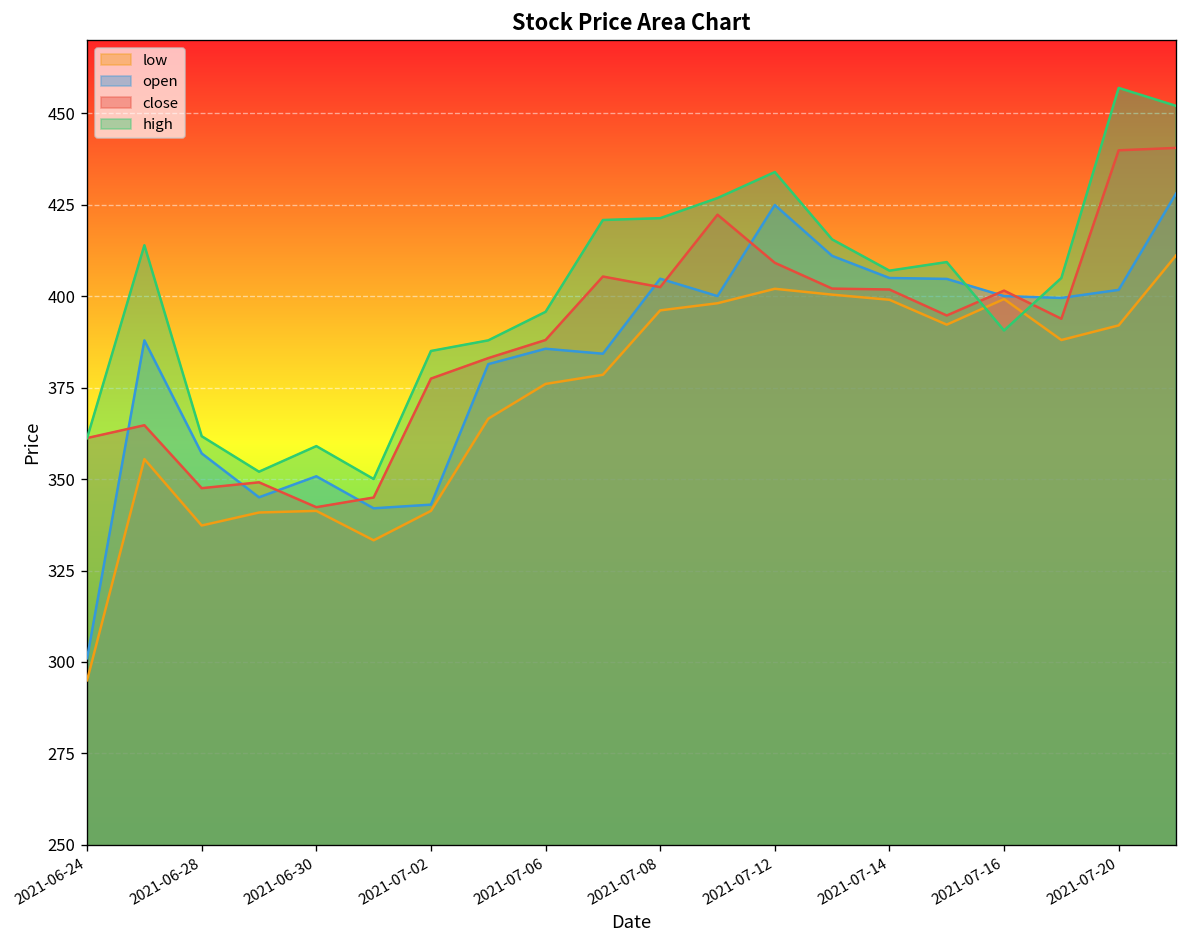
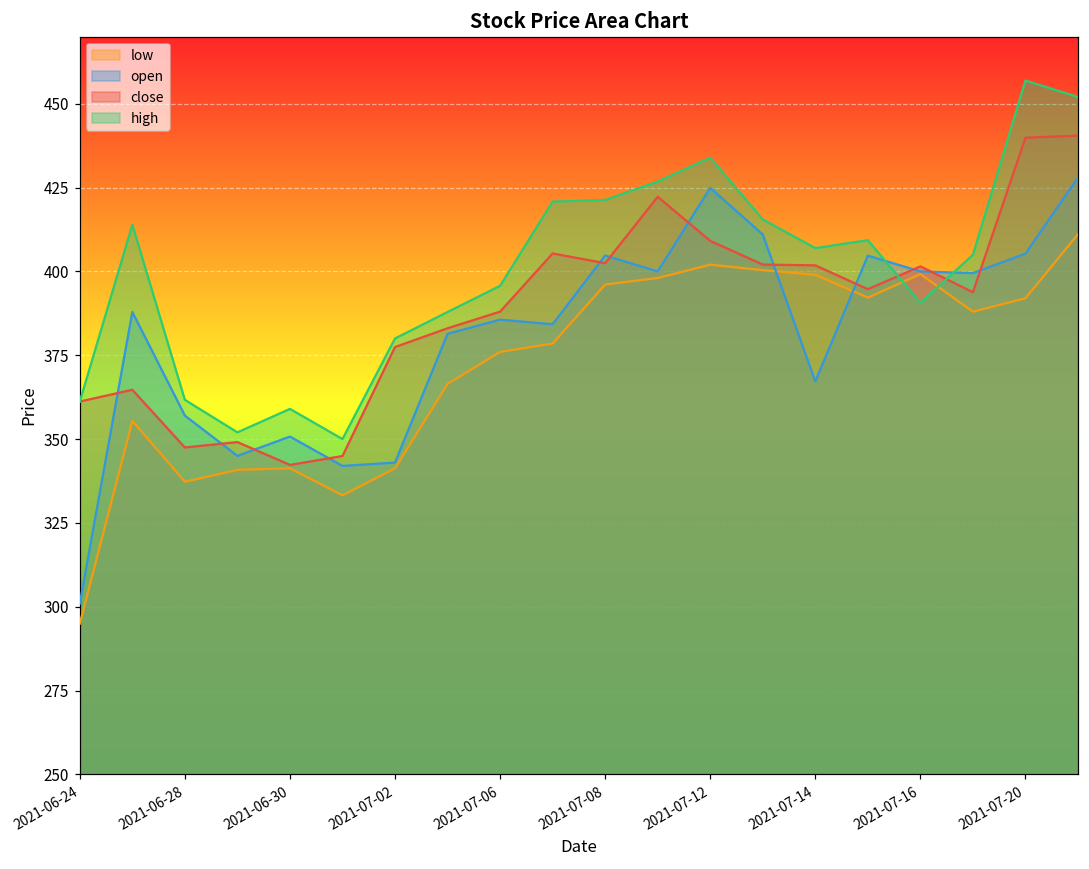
  {
    "open": {
      "2021-06-24": 301,
      "2021-06-28": 357,
      "2021-06-30": 351,
      "2021-07-02": 343,
      "2021-07-06": 386,
      "2021-07-08": 405,
      "2021-07-12": 425,
-     "2021-07-14": 405,
-     "2021-07-20": 402
+     "2021-07-14": 367,
+     "2021-07-20": 405
    },
    "high": {
      "2021-06-28": 362,
      "2021-06-30": 359,
-     "2021-07-02": 385,
+     "2021-07-02": 380,
      "2021-07-06": 396,
      "2021-07-08": 421,
      "2021-07-12": 434,
      "2021-07-14": 407,
      "2021-07-16": 391,
      "2021-07-20": 457
    }
  }
